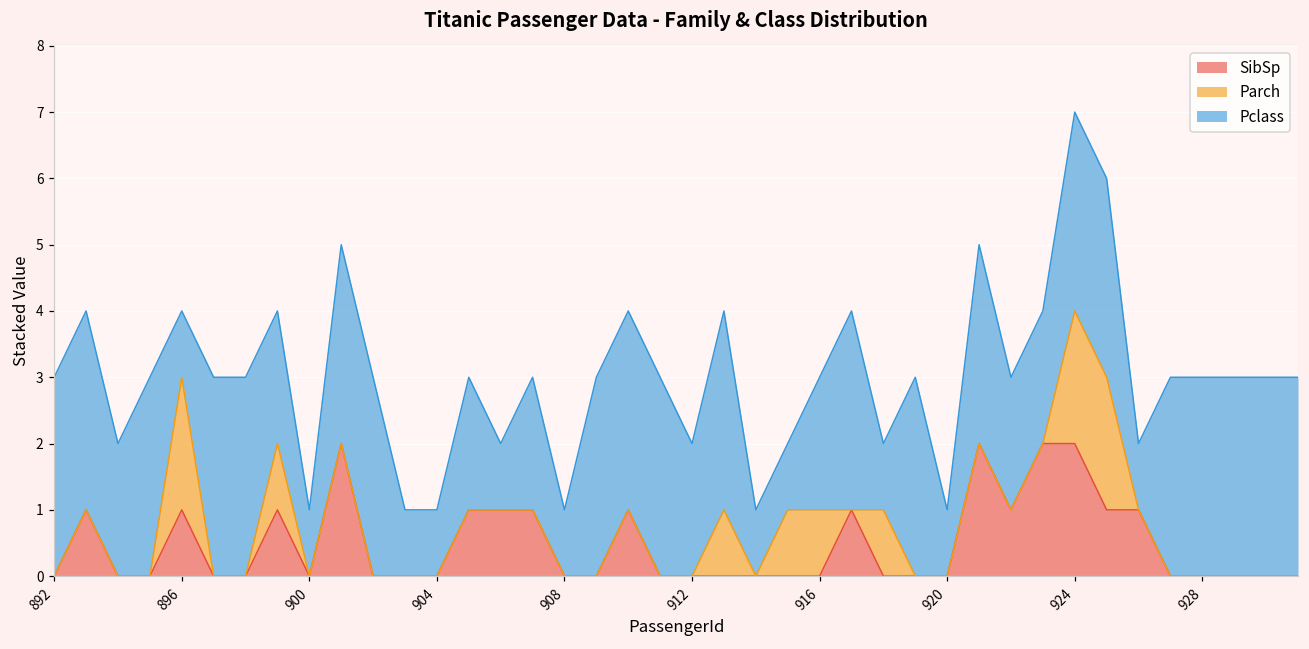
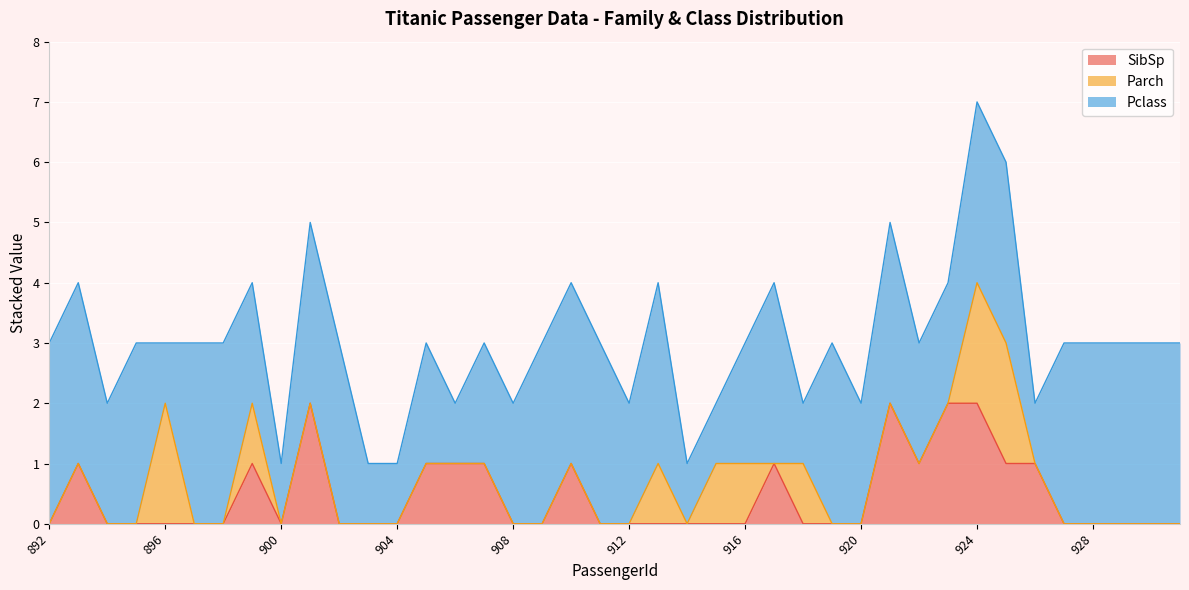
  {
    "SibSp": {
-     "896": 1,
+     "896": 0,
      "916": 0,
      "924": 2
    },
    "Parch": {
      "896": 2,
      "916": 1,
      "924": 2
    },
    "Pclass": {
      "892": 3,
      "896": 1,
      "900": 1,
      "904": 1,
-     "908": 1,
+     "908": 2,
      "912": 2,
      "916": 2,
-     "920": 1,
+     "920": 2,
      "924": 3,
      "928": 3
    }
  }
